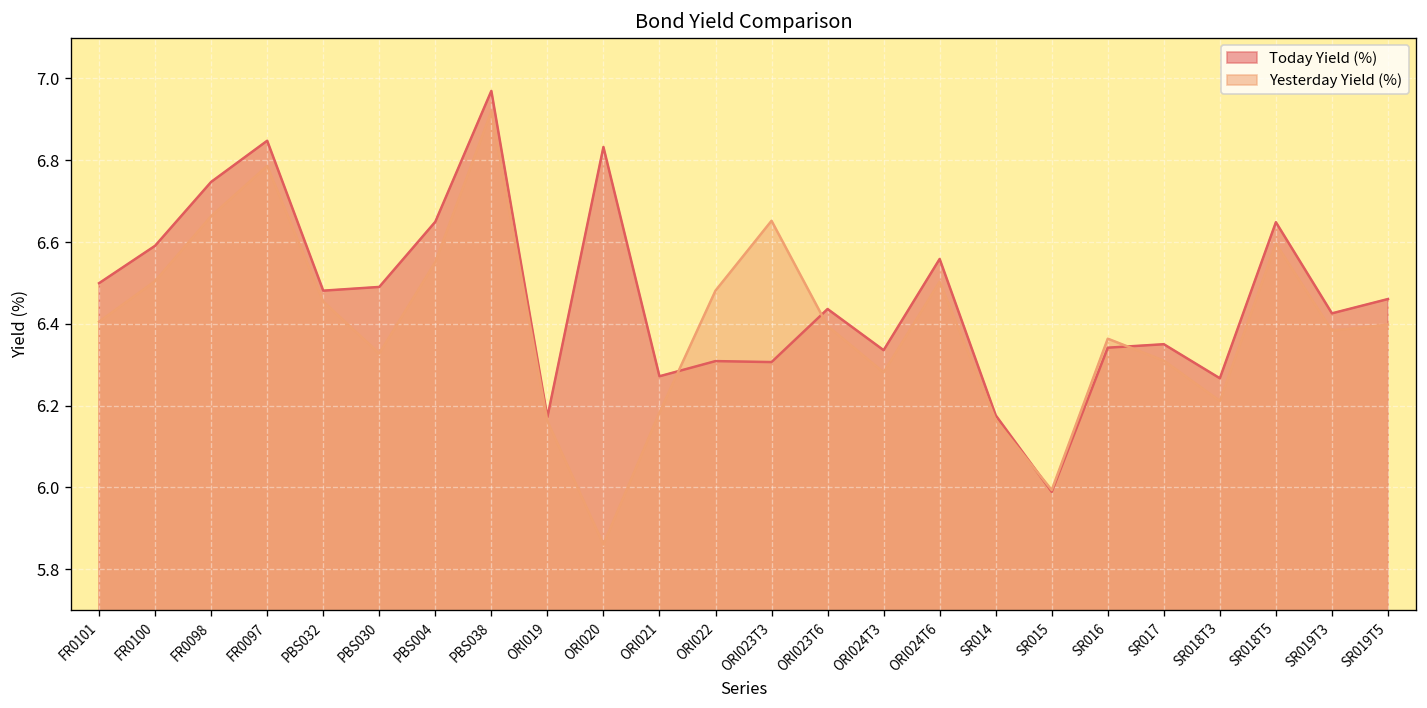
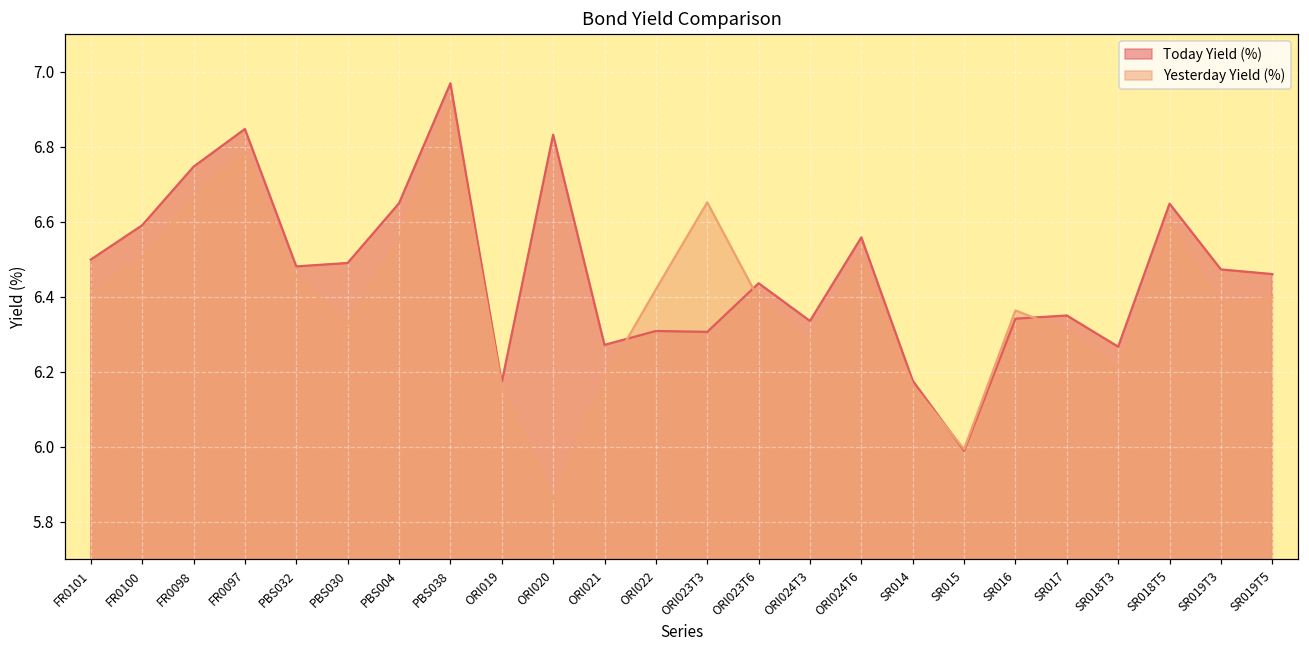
  {
    "Today Yield (%)": {
      "FR0101": 6.50,
      "FR0100": 6.59,
      "FR0098": 6.75,
      "FR0097": 6.85,
      "PBS032": 6.48,
      "PBS030": 6.49,
      "PBS004": 6.65,
      "PBS038": 6.97,
      "ORI019": 6.17,
      "ORI020": 6.83,
      "ORI021": 6.27,
      "ORI022": 6.31,
      "ORI023T3": 6.31,
      "ORI023T6": 6.44,
      "ORI024T3": 6.34,
      "ORI024T6": 6.56,
      "SR014": 6.18,
      "SR016": 6.34,
      "SR017": 6.35,
      "SR018T3": 6.27,
      "SR018T5": 6.65,
-     "SR019T3": 6.43,
+     "SR019T3": 6.47,
      "SR019T5": 6.46
    },
    "Yesterday Yield (%)": {
      "FR0101": 6.40,
      "FR0100": 6.50,
      "FR0098": 6.66,
      "FR0097": 6.79,
      "PBS032": 6.45,
      "PBS030": 6.33,
      "PBS004": 6.55,
      "PBS038": 6.92,
      "ORI019": 6.16,
      "ORI020": 5.86,
      "ORI021": 6.18,
-     "ORI022": 6.48,
+     "ORI022": 6.42,
      "ORI023T3": 6.65,
      "ORI023T6": 6.39,
      "ORI024T3": 6.28,
      "ORI024T6": 6.50,
      "SR014": 6.16,
      "SR016": 6.36,
      "SR017": 6.31,
      "SR018T3": 6.21,
      "SR018T5": 6.60,
      "SR019T3": 6.38,
      "SR019T5": 6.40
    }
  }
